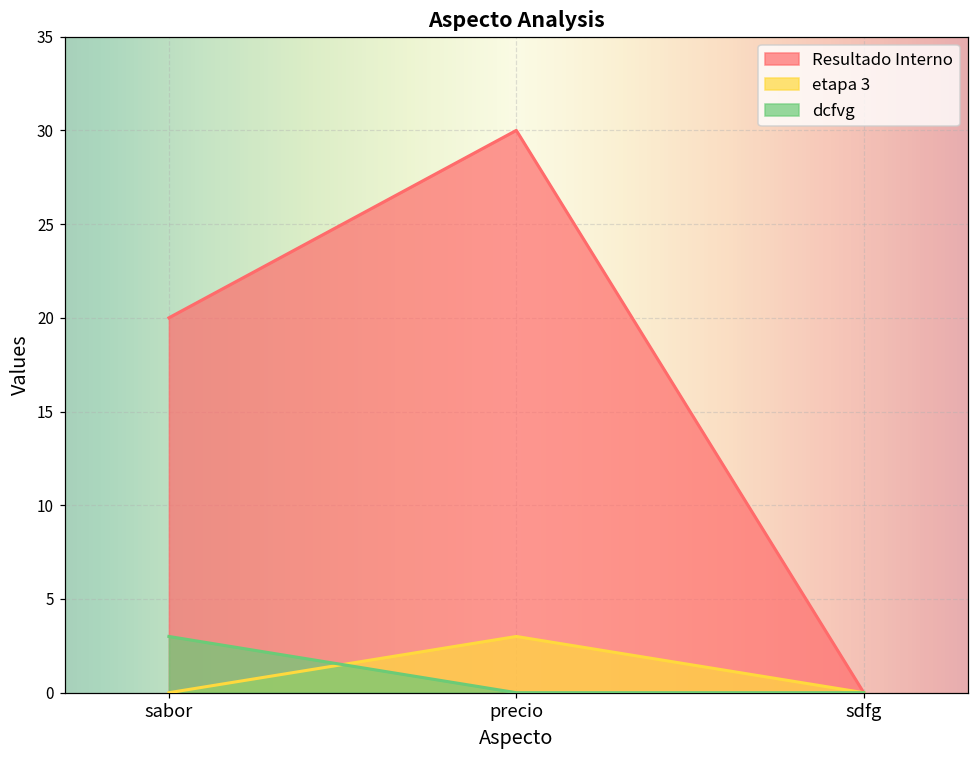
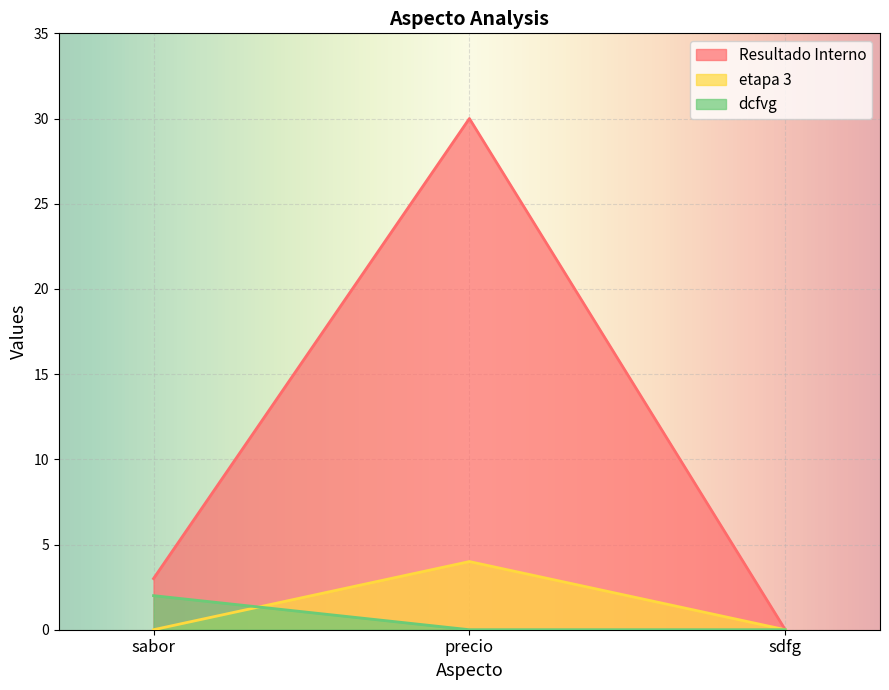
  {
    "Resultado Interno": {
-     "sabor": 20,
+     "sabor": 3,
      "precio": 30
    },
    "etapa 3": {
      "sabor": 0,
-     "precio": 3
+     "precio": 4
    },
    "dcfvg": {
-     "sabor": 3,
+     "sabor": 2,
      "precio": 0
    }
  }
